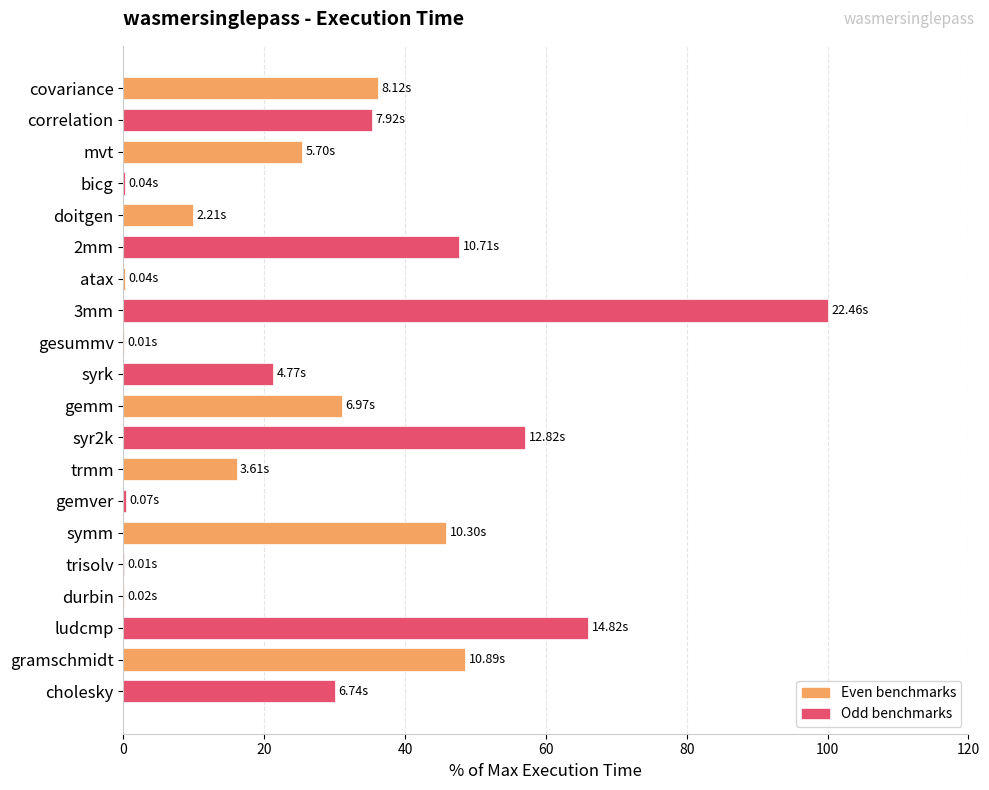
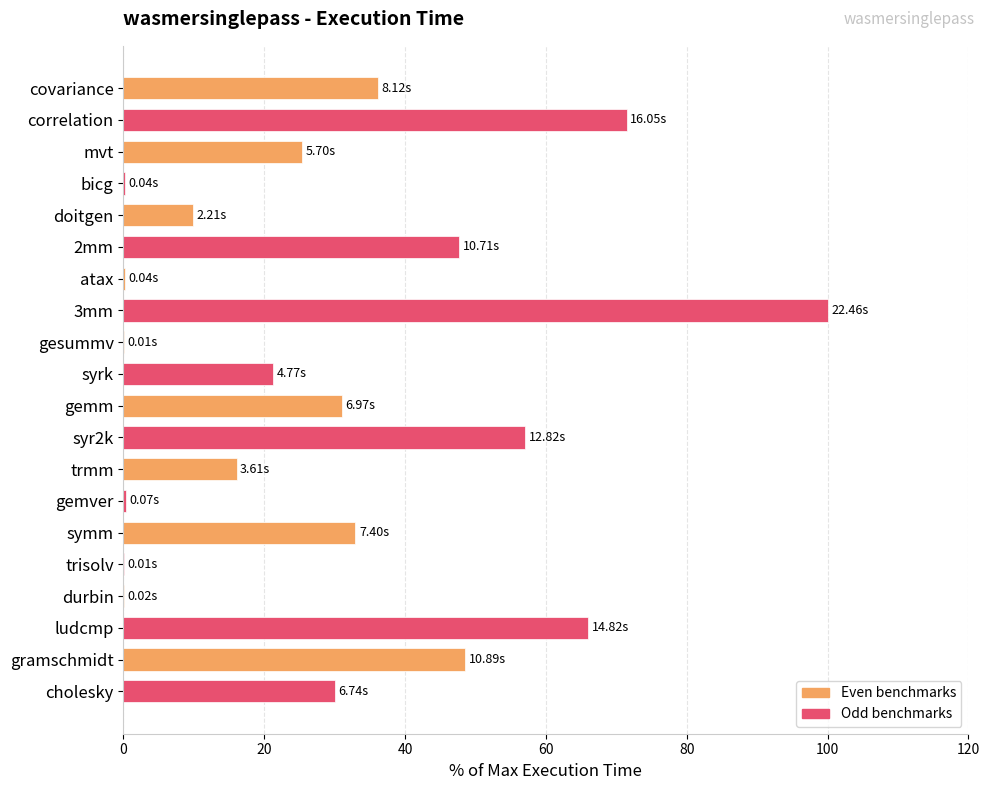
  {
-   "correlation": "7.92s",
-   "symm": "10.30s"
+   "correlation": "16.05s",
+   "symm": "7.40s"
  }
